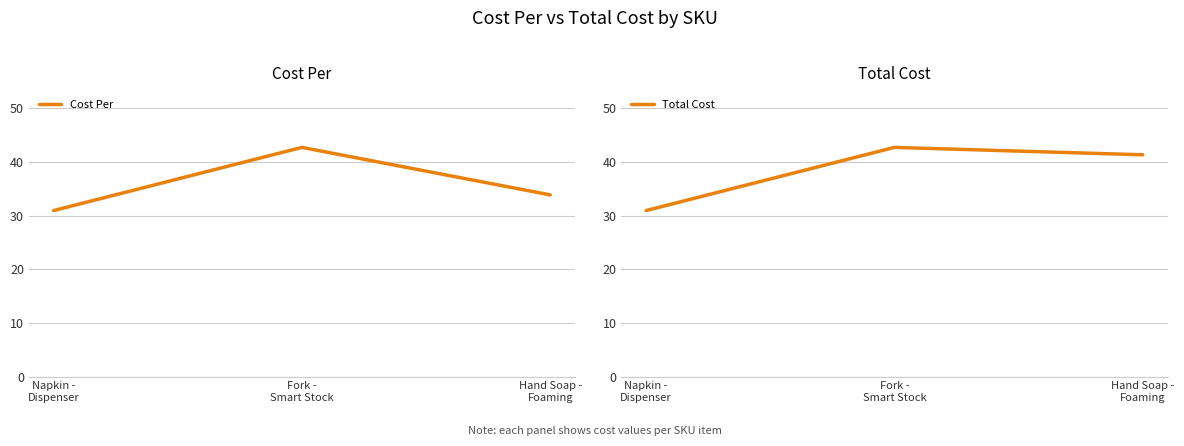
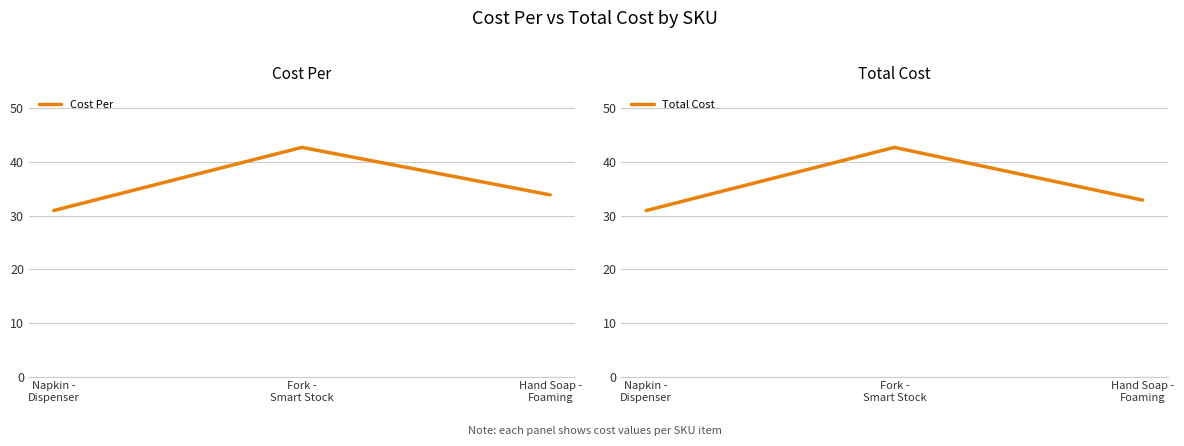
  {
    "Cost Per": {
      "Napkin - Dispenser": 31,
      "Fork - Smart Stock": 43,
      "Hand Soap - Foaming": 34
    },
    "Total Cost": {
      "Napkin - Dispenser": 31,
      "Fork - Smart Stock": 43,
-     "Hand Soap - Foaming": 41
+     "Hand Soap - Foaming": 33
    }
  }
